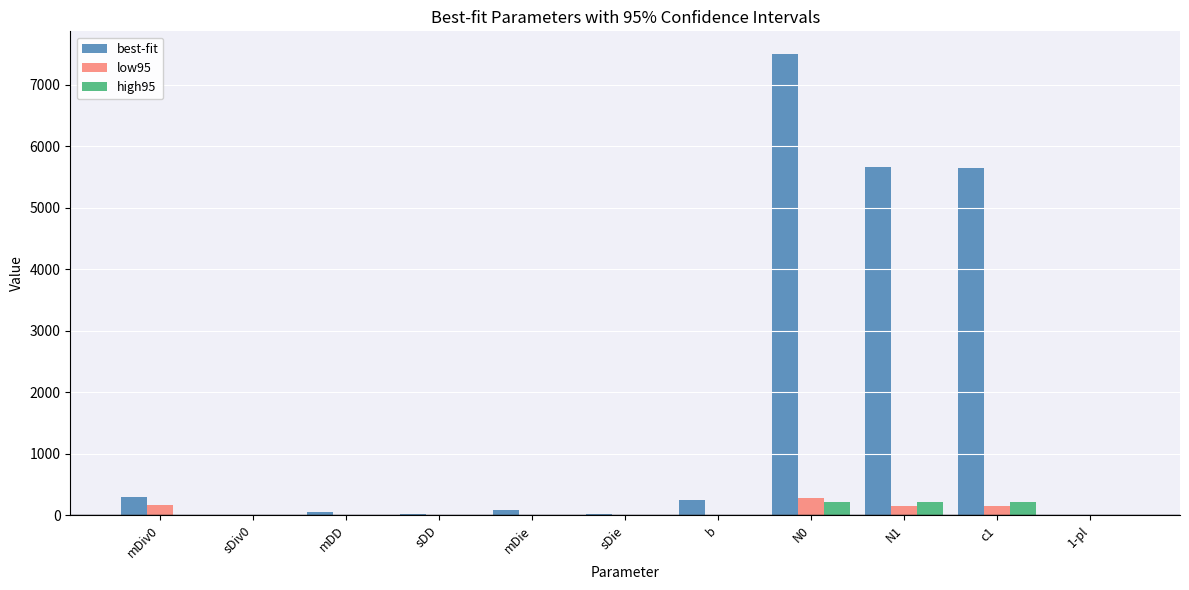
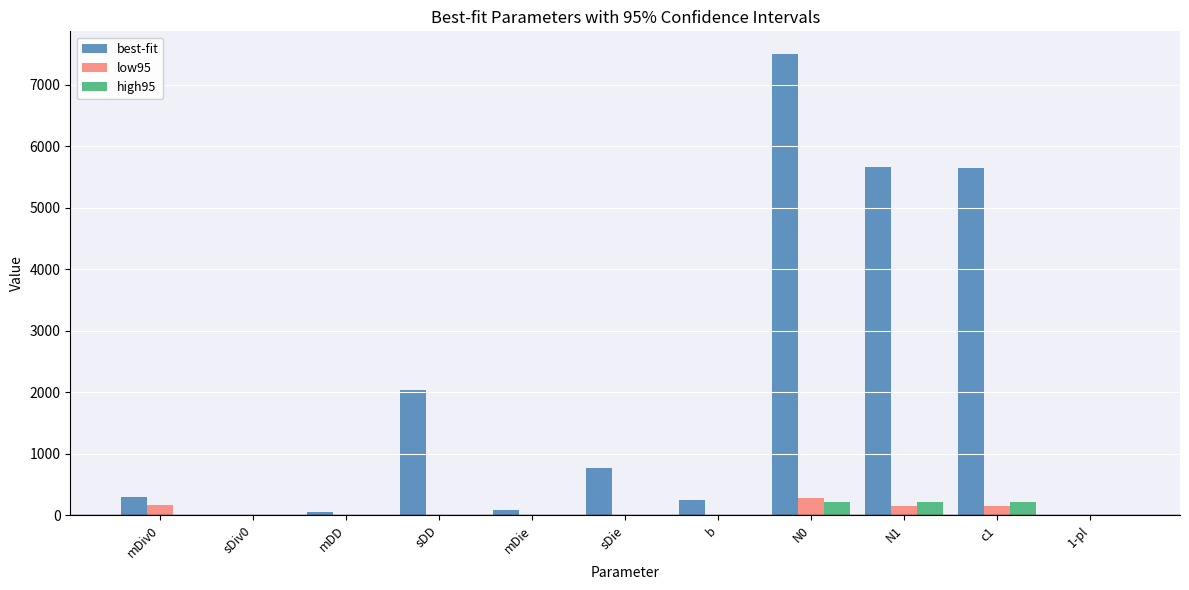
  {
    "best-fit": {
      "mDiv0": 300,
      "mDD": 100,
-     "sDD": 0,
+     "sDD": 2000,
      "mDie": 100,
-     "sDie": 0,
+     "sDie": 800,
      "b": 200,
      "N0": 7500,
      "N1": 5700,
      "c1": 5600
    },
    "low95": {
      "mDiv0": 200,
      "mDD": 0,
      "sDD": 0,
      "N0": 300,
      "N1": 200,
      "c1": 200
    },
    "high95": {
      "mDD": 0,
      "sDD": 0,
      "N0": 200,
      "N1": 200,
      "c1": 200
    }
  }
